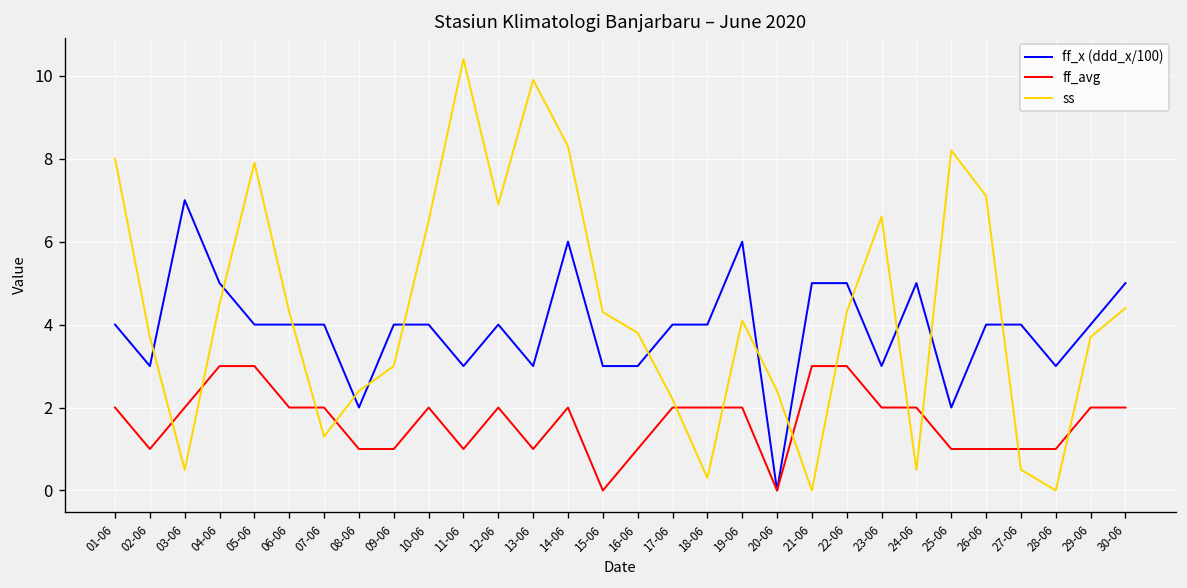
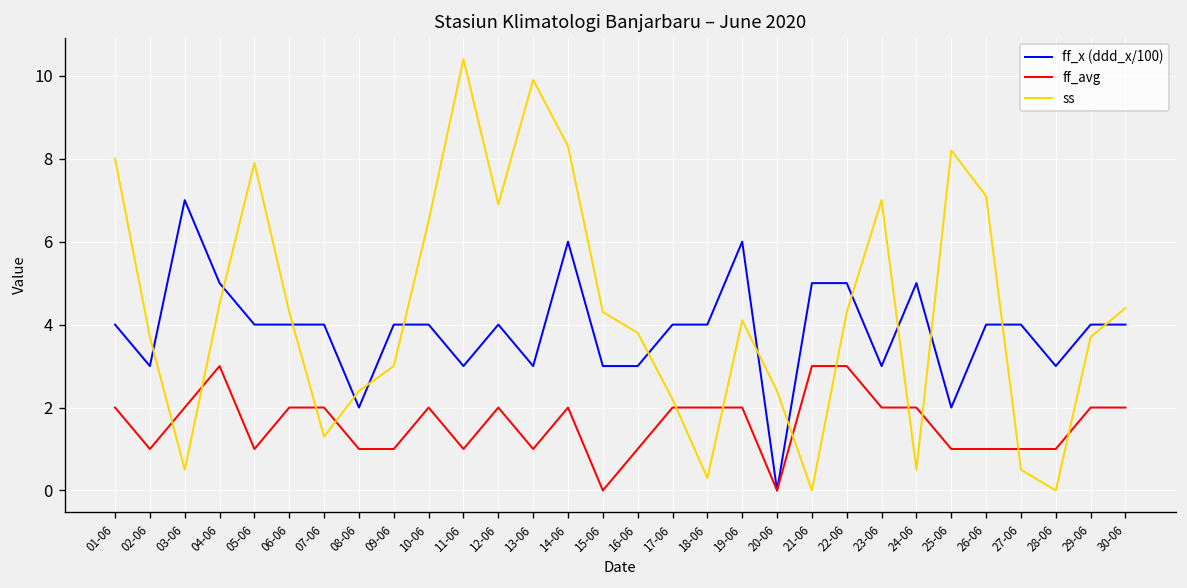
  {
    "ff_x (ddd_x/100)": {
      "01-06": 4,
      "02-06": 3,
      "03-06": 7,
      "04-06": 5,
      "05-06": 4,
      "06-06": 4,
      "07-06": 4,
      "08-06": 2,
      "09-06": 4,
      "10-06": 4,
      "11-06": 3,
      "12-06": 4,
      "13-06": 3,
      "14-06": 6,
      "15-06": 3,
      "16-06": 3,
      "17-06": 4,
      "18-06": 4,
      "19-06": 6,
      "21-06": 5,
      "22-06": 5,
      "23-06": 3,
      "24-06": 5,
      "25-06": 2,
      "26-06": 4,
      "27-06": 4,
      "28-06": 3,
      "29-06": 4,
-     "30-06": 5
+     "30-06": 4
    },
    "ff_avg": {
      "01-06": 2,
      "02-06": 1,
      "03-06": 2,
      "04-06": 3,
-     "05-06": 3,
+     "05-06": 1,
      "06-06": 2,
      "07-06": 2,
      "08-06": 1,
      "09-06": 1,
      "10-06": 2,
      "11-06": 1,
      "12-06": 2,
      "13-06": 1,
      "14-06": 2,
      "15-06": 0,
      "16-06": 1,
      "17-06": 2,
      "18-06": 2,
      "19-06": 2,
      "21-06": 3,
      "22-06": 3,
      "23-06": 2,
      "24-06": 2,
      "25-06": 1,
      "26-06": 1,
      "27-06": 1,
      "28-06": 1,
      "29-06": 2,
      "30-06": 2
    },
    "ss": {
      "01-06": 8.0,
      "02-06": 3.7,
      "03-06": 0.5,
      "04-06": 4.5,
      "05-06": 7.9,
      "06-06": 4.3,
      "07-06": 1.3,
      "08-06": 2.4,
      "09-06": 3.0,
      "10-06": 6.5,
      "11-06": 10.4,
      "12-06": 6.9,
      "13-06": 9.9,
      "14-06": 8.3,
      "15-06": 4.3,
      "16-06": 3.8,
      "17-06": 2.2,
      "18-06": 0.3,
      "19-06": 4.1,
      "20-06": 2.4,
      "21-06": 0.0,
      "22-06": 4.3,
-     "23-06": 6.6,
+     "23-06": 7.0,
      "24-06": 0.5,
      "25-06": 8.2,
      "26-06": 7.1,
      "27-06": 0.5,
      "28-06": 0.0,
      "29-06": 3.7,
      "30-06": 4.4
    }
  }
